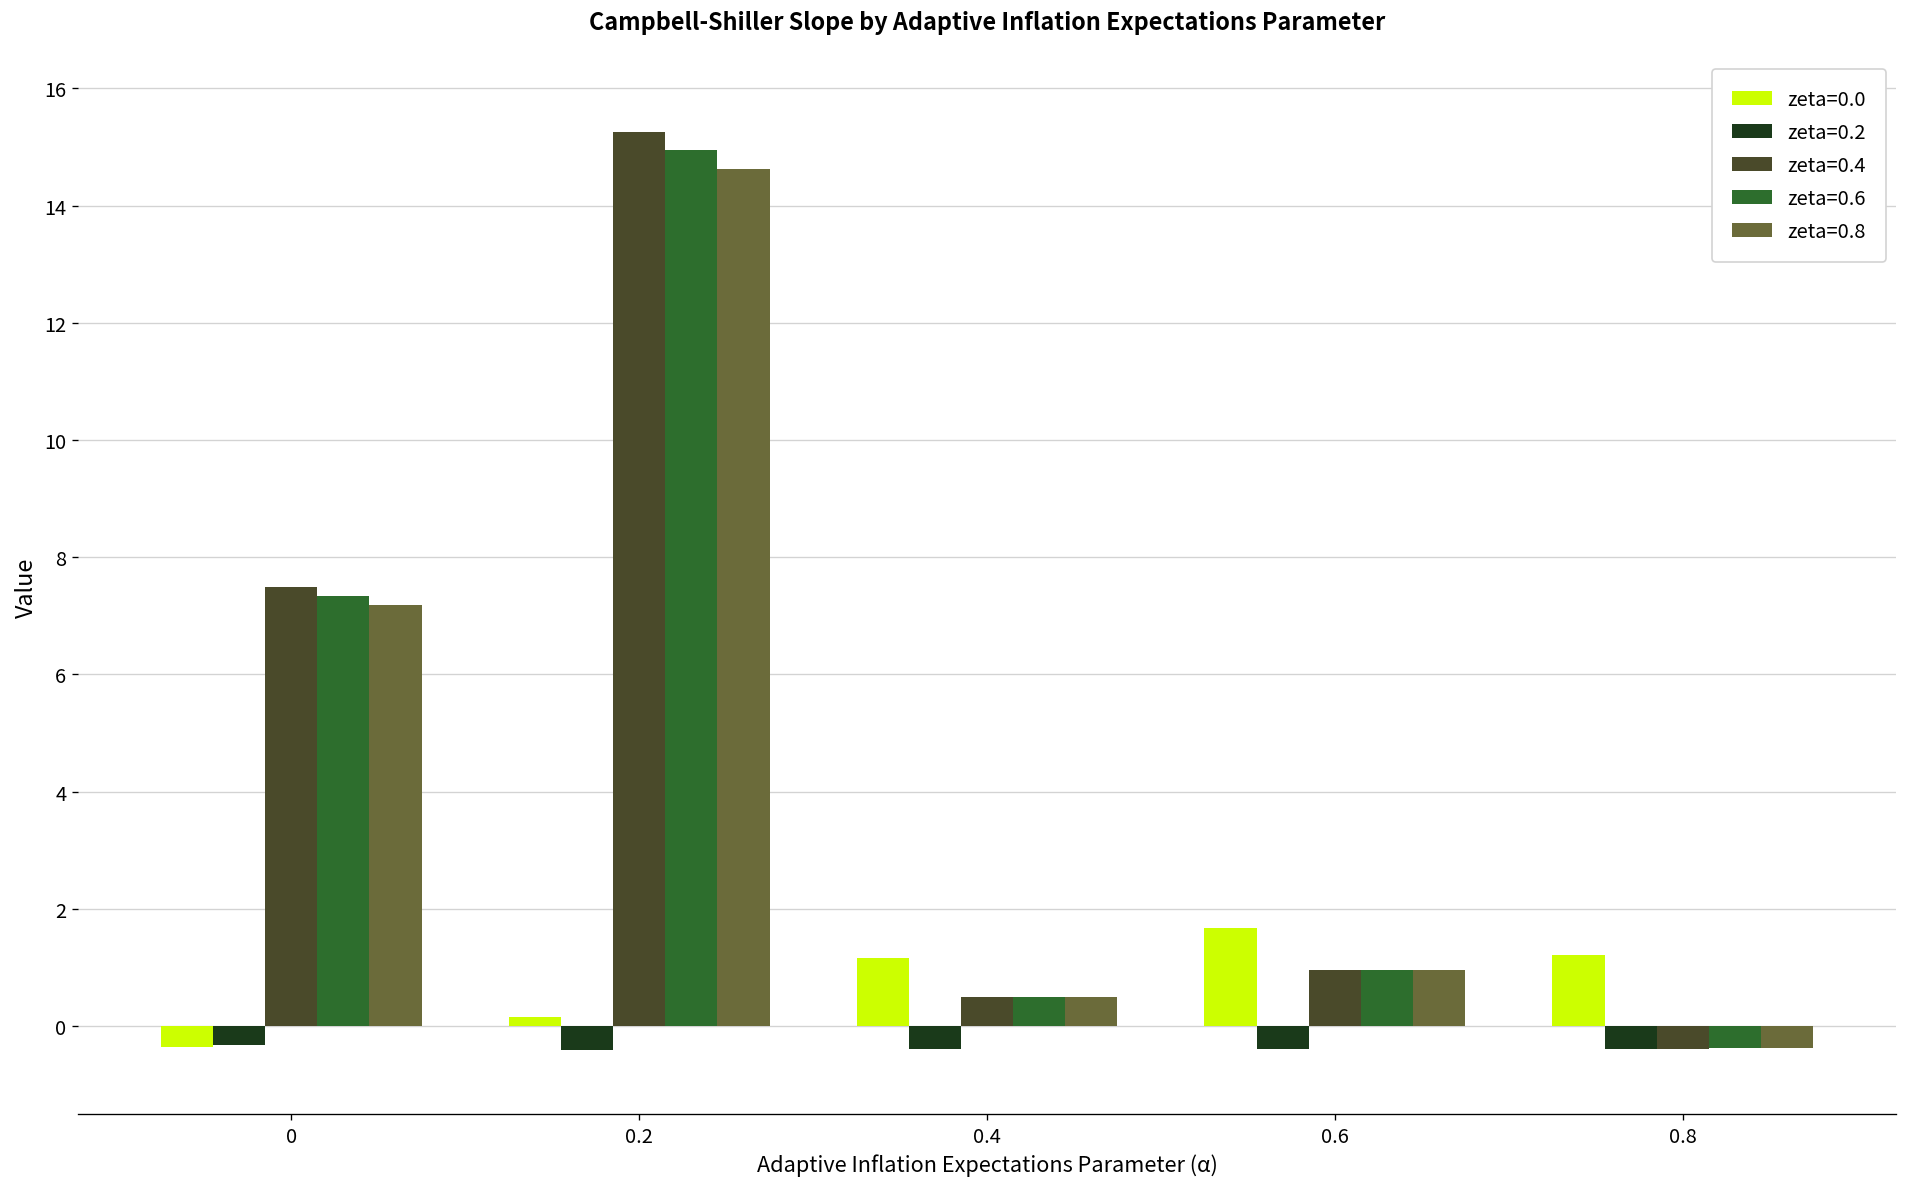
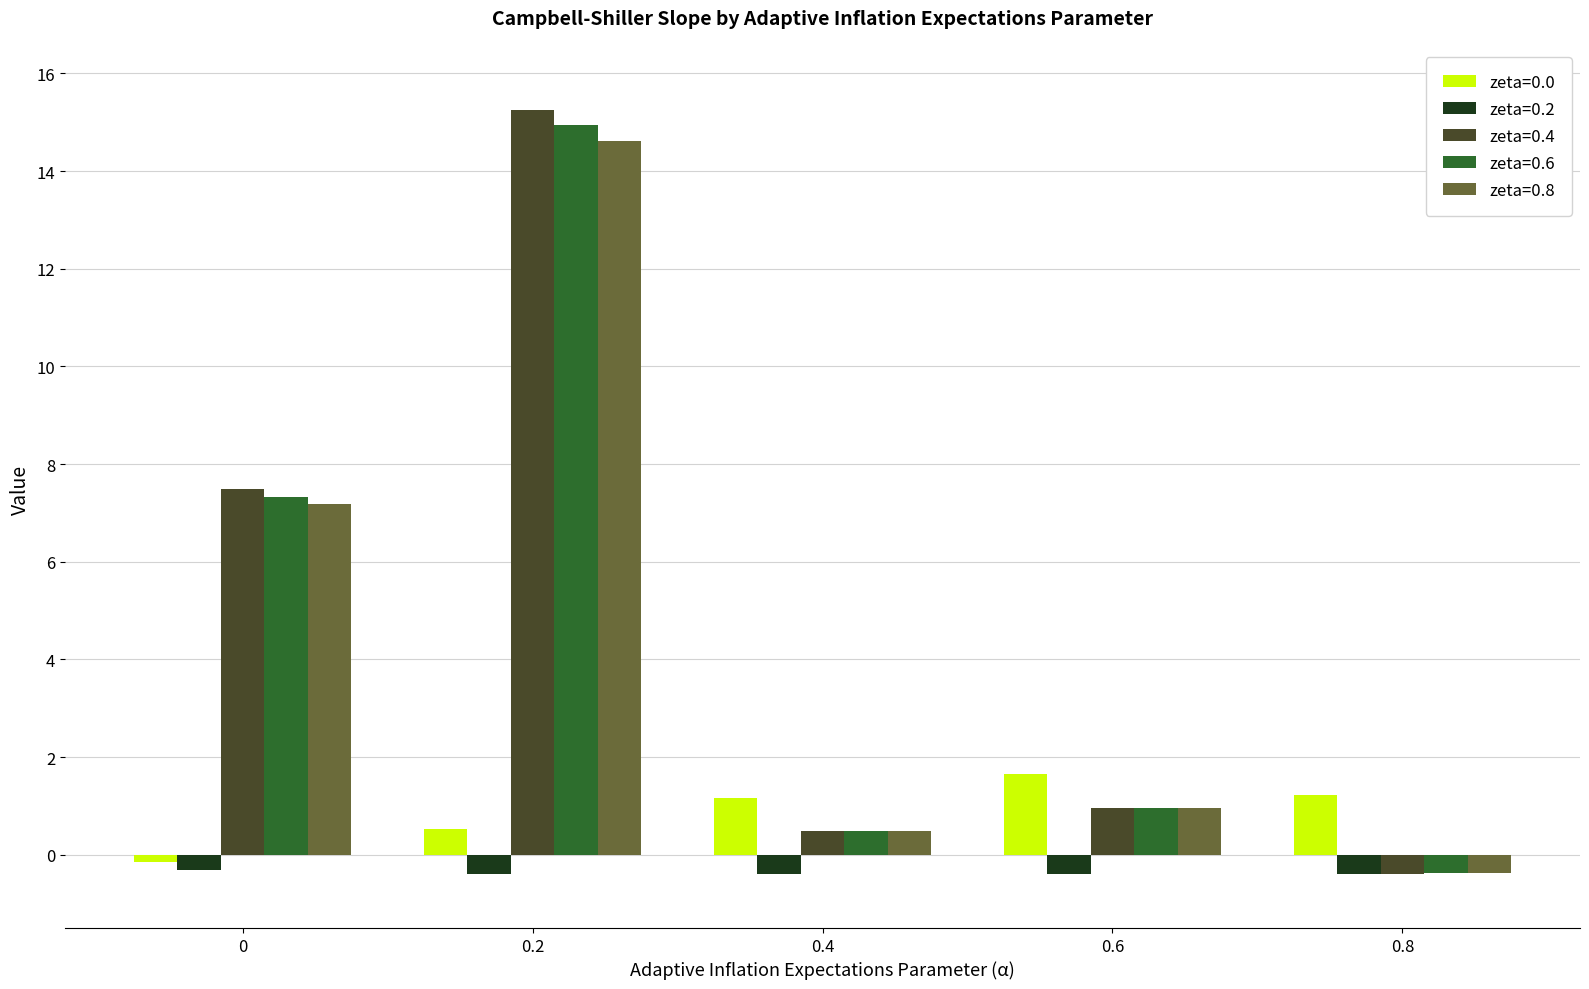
  {
    "zeta=0.0": {
-     "0": -0.4,
-     "0.2": 0.1,
+     "0": -0.1,
+     "0.2": 0.5,
      "0.4": 1.2,
      "0.6": 1.7,
      "0.8": 1.2
    }
  }
